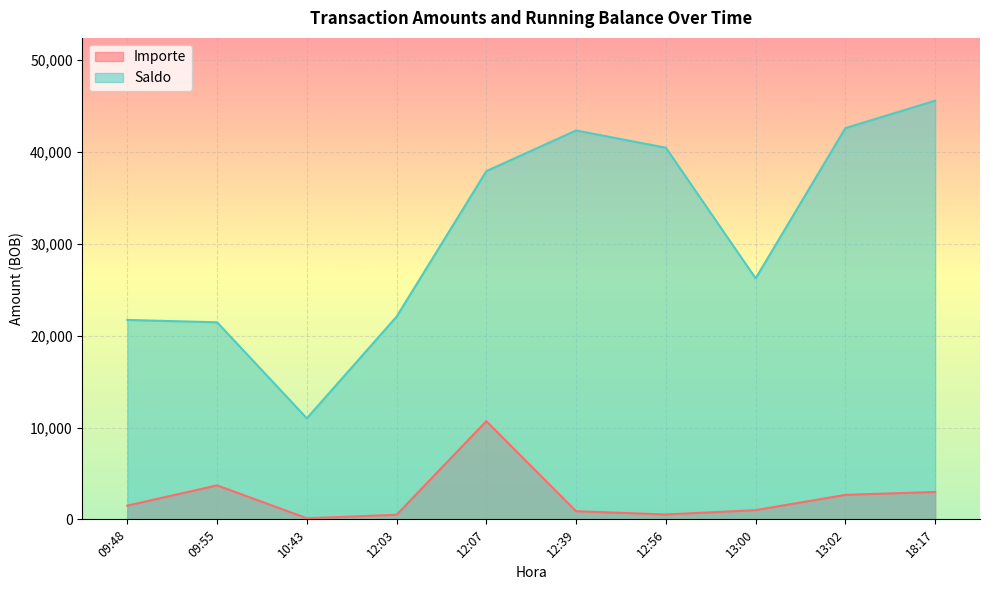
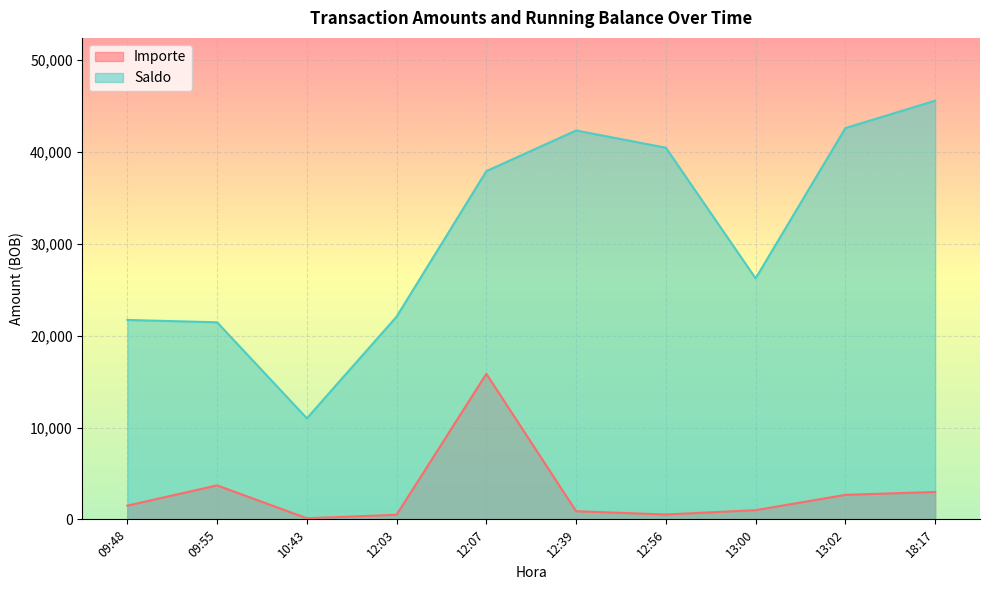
  {
    "Importe": {
      "09:48": "1,000",
      "09:55": "4,000",
      "10:43": "0",
      "12:03": "0",
-     "12:07": "11,000",
+     "12:07": "16,000",
      "12:39": "1,000",
      "12:56": "1,000",
      "13:00": "1,000",
      "13:02": "3,000",
      "18:17": "3,000"
    },
    "Saldo": {
      "09:48": "22,000",
      "09:55": "21,000",
      "10:43": "11,000",
      "12:03": "22,000",
      "12:07": "38,000",
      "12:39": "42,000",
      "12:56": "40,000",
      "13:00": "26,000",
      "13:02": "43,000",
      "18:17": "46,000"
    }
  }
